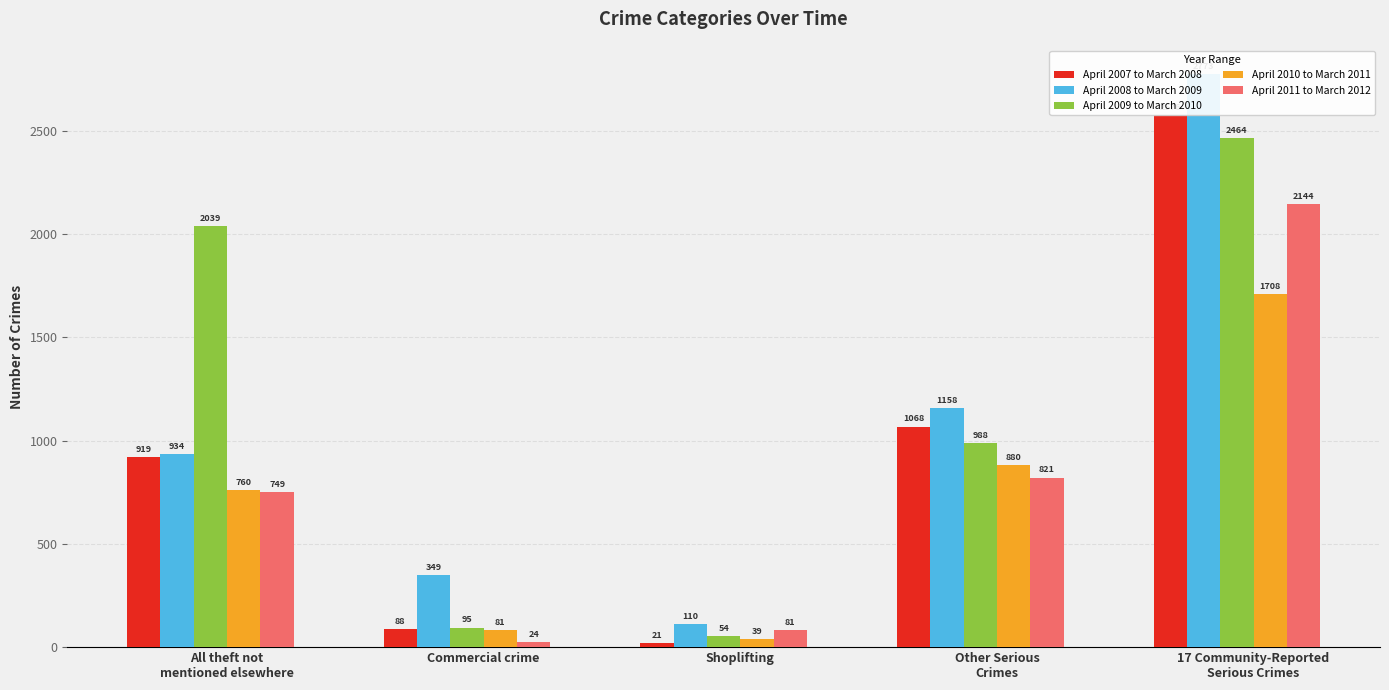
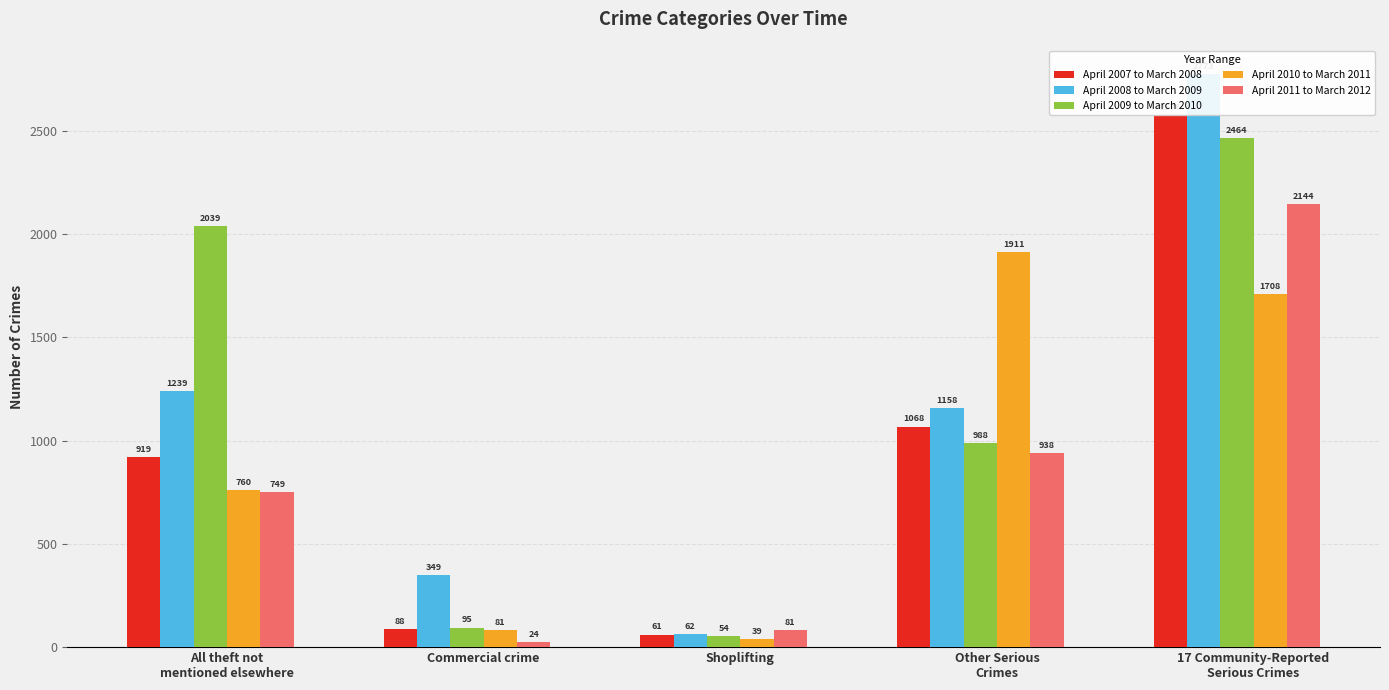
  {
    "April 2007 to March 2008": {
      "All theft not mentioned elsewhere": 919,
      "Commercial crime": 88,
-     "Shoplifting": 21,
+     "Shoplifting": 61,
      "Other Serious Crimes": 1068
    },
    "April 2008 to March 2009": {
-     "All theft not mentioned elsewhere": 934,
+     "All theft not mentioned elsewhere": 1239,
      "Commercial crime": 349,
-     "Shoplifting": 110,
+     "Shoplifting": 62,
      "Other Serious Crimes": 1158
    },
    "April 2009 to March 2010": {
      "All theft not mentioned elsewhere": 2039,
      "Commercial crime": 95,
      "Shoplifting": 54,
      "Other Serious Crimes": 988,
      "17 Community-Reported Serious Crimes": 2464
    },
    "April 2010 to March 2011": {
      "All theft not mentioned elsewhere": 760,
      "Commercial crime": 81,
      "Shoplifting": 39,
-     "Other Serious Crimes": 880,
+     "Other Serious Crimes": 1911,
      "17 Community-Reported Serious Crimes": 1708
    },
    "April 2011 to March 2012": {
      "All theft not mentioned elsewhere": 749,
      "Commercial crime": 24,
      "Shoplifting": 81,
-     "Other Serious Crimes": 821,
+     "Other Serious Crimes": 938,
      "17 Community-Reported Serious Crimes": 2144
    }
  }
